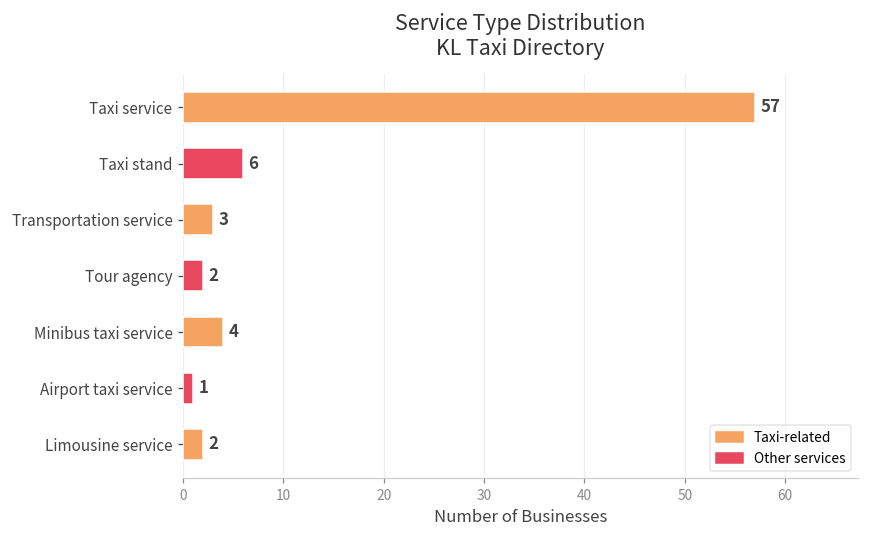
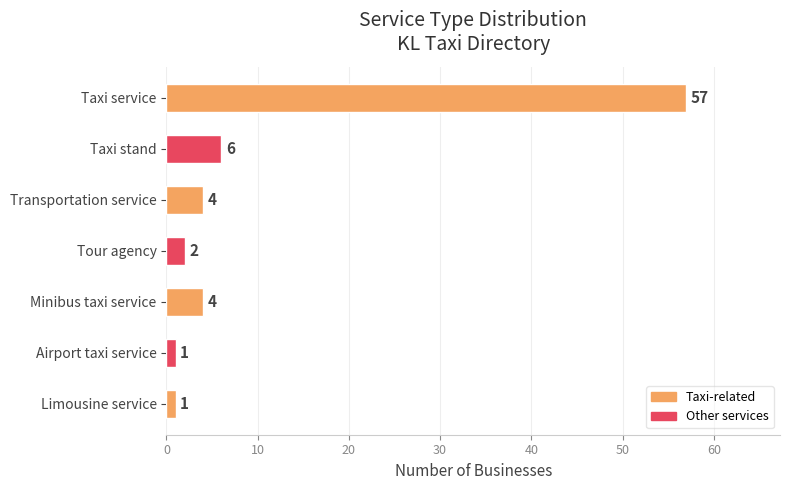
  {
    "Taxi service": 57,
    "Taxi stand": 6,
-   "Transportation service": 3,
+   "Transportation service": 4,
    "Tour agency": 2,
    "Minibus taxi service": 4,
    "Airport taxi service": 1,
-   "Limousine service": 2
+   "Limousine service": 1
  }
